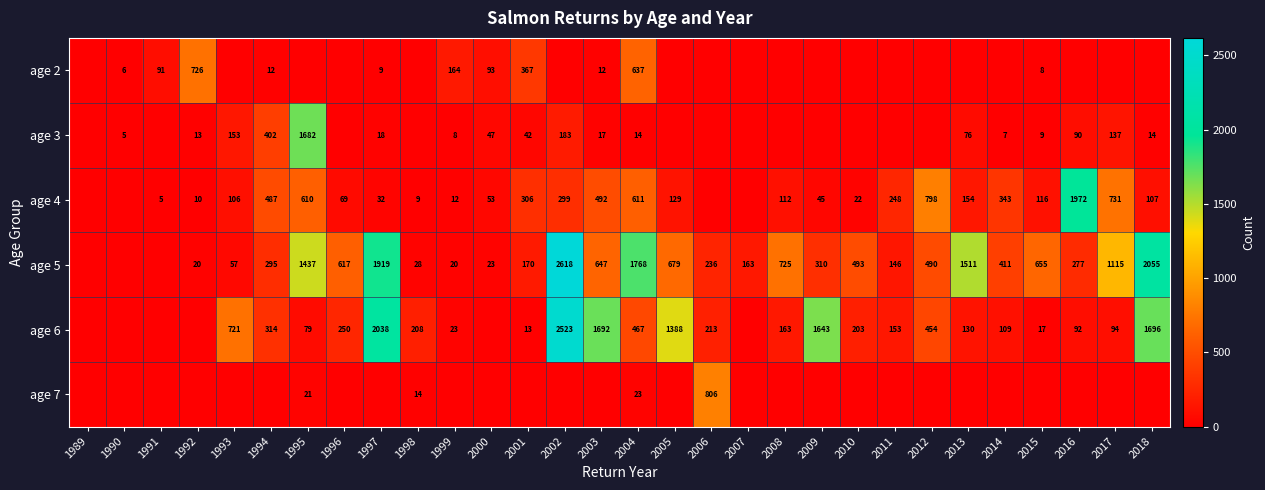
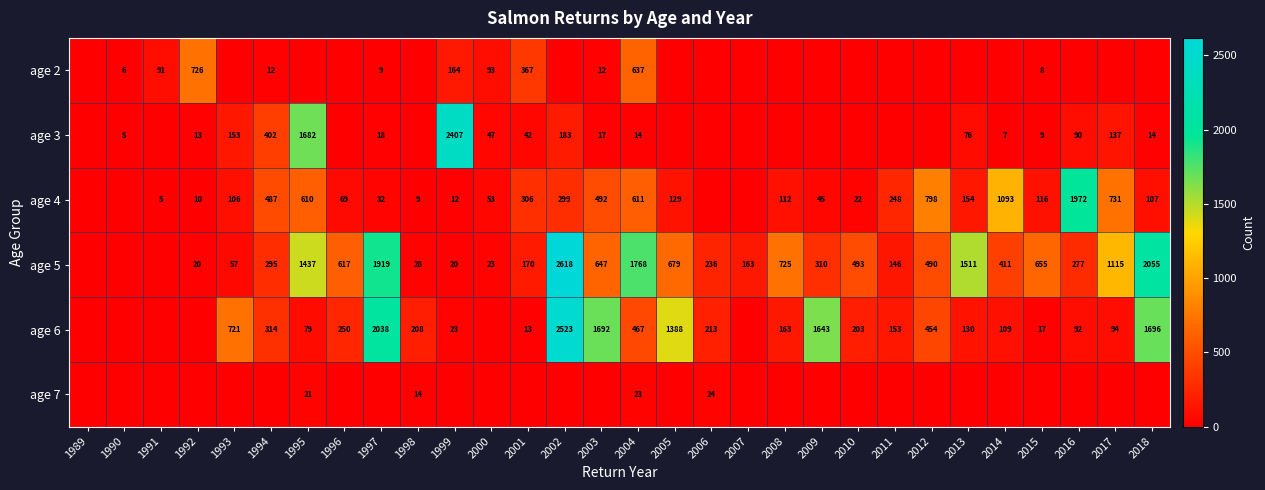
  {
    "age 2": {
      "1990": 6,
      "1991": 91,
      "1992": 726,
      "1994": 12,
      "1997": 9,
      "1999": 164,
      "2000": 93,
      "2001": 367,
      "2003": 12,
      "2004": 637,
      "2015": 8
    },
    "age 3": {
      "1990": 5,
      "1992": 13,
      "1993": 153,
      "1994": 402,
      "1995": 1682,
      "1997": 18,
-     "1999": 8,
+     "1999": 2407,
      "2000": 47,
      "2001": 42,
      "2002": 183,
      "2003": 17,
      "2004": 14,
      "2013": 76,
      "2014": 7,
      "2015": 9,
      "2016": 90,
      "2017": 137,
      "2018": 14
    },
    "age 4": {
      "1991": 5,
      "1992": 10,
      "1993": 106,
      "1994": 487,
      "1995": 610,
      "1996": 69,
      "1997": 32,
      "1998": 9,
      "1999": 12,
      "2000": 53,
      "2001": 306,
      "2002": 299,
      "2003": 492,
      "2004": 611,
      "2005": 129,
      "2008": 112,
      "2009": 45,
      "2010": 22,
      "2011": 248,
      "2012": 798,
      "2013": 154,
-     "2014": 343,
+     "2014": 1093,
      "2015": 116,
      "2016": 1972,
      "2017": 731,
      "2018": 107
    },
    "age 5": {
      "1992": 20,
      "1993": 57,
      "1994": 295,
      "1995": 1437,
      "1996": 617,
      "1997": 1919,
      "1998": 28,
      "1999": 20,
      "2000": 23,
      "2001": 170,
      "2002": 2618,
      "2003": 647,
      "2004": 1768,
      "2005": 679,
      "2006": 236,
      "2007": 163,
      "2008": 725,
      "2009": 310,
      "2010": 493,
      "2011": 146,
      "2012": 490,
      "2013": 1511,
      "2014": 411,
      "2015": 655,
      "2016": 277,
      "2017": 1115,
      "2018": 2055
    },
    "age 6": {
      "1993": 721,
      "1994": 314,
      "1995": 79,
      "1996": 250,
      "1997": 2038,
      "1998": 208,
      "1999": 23,
      "2001": 13,
      "2002": 2523,
      "2003": 1692,
      "2004": 467,
      "2005": 1388,
      "2006": 213,
      "2008": 163,
      "2009": 1643,
      "2010": 203,
      "2011": 153,
      "2012": 454,
      "2013": 130,
      "2014": 109,
      "2015": 17,
      "2016": 92,
      "2017": 94,
      "2018": 1696
    },
    "age 7": {
      "1995": 21,
      "1998": 14,
      "2004": 23,
-     "2006": 806
+     "2006": 24
    }
  }
